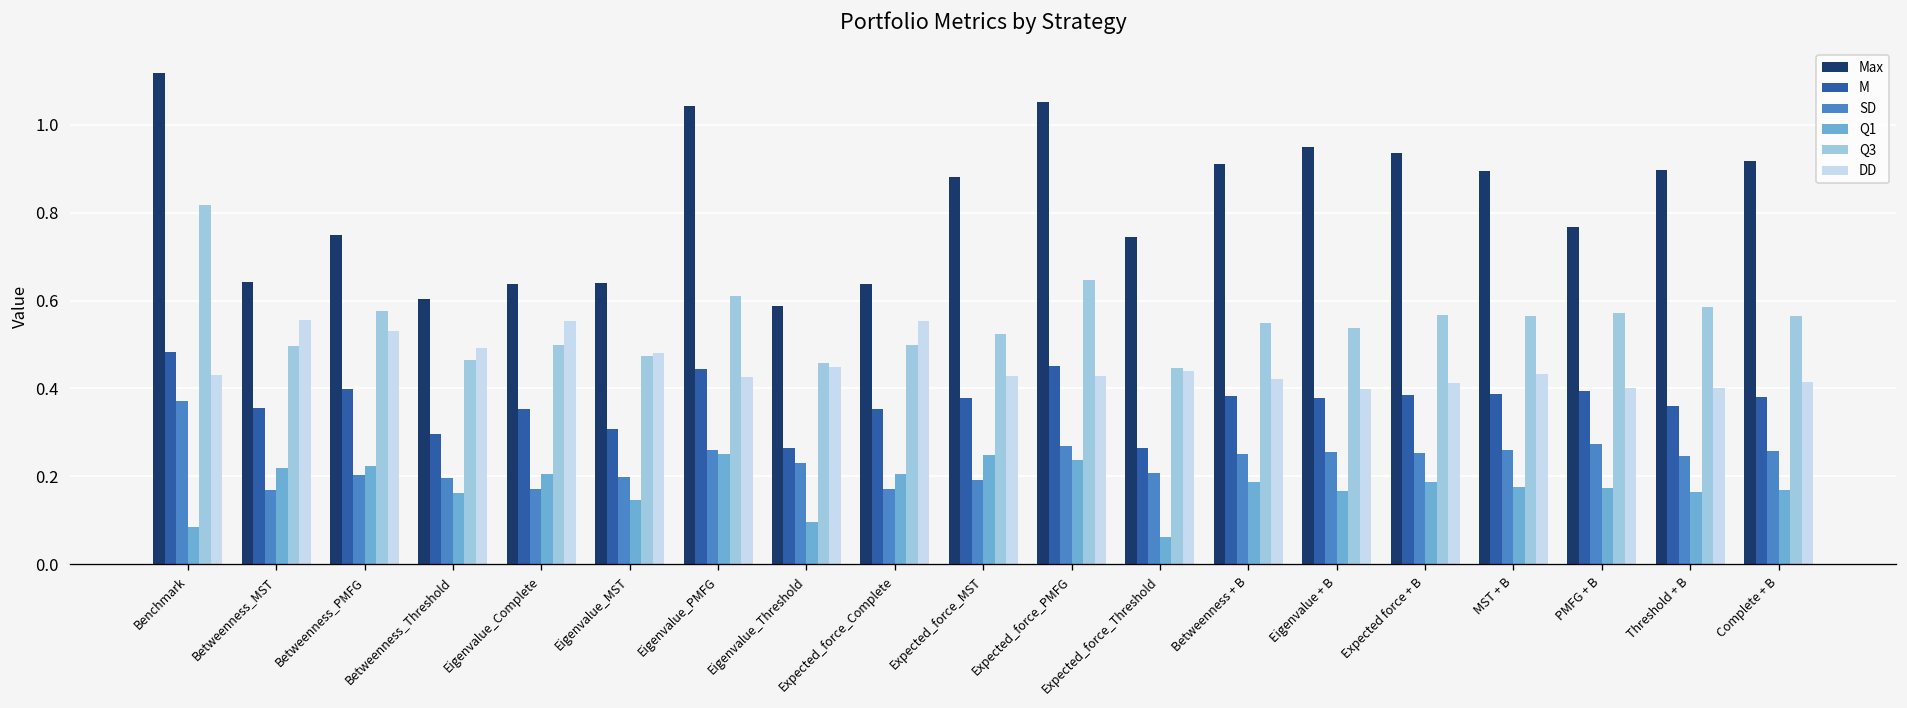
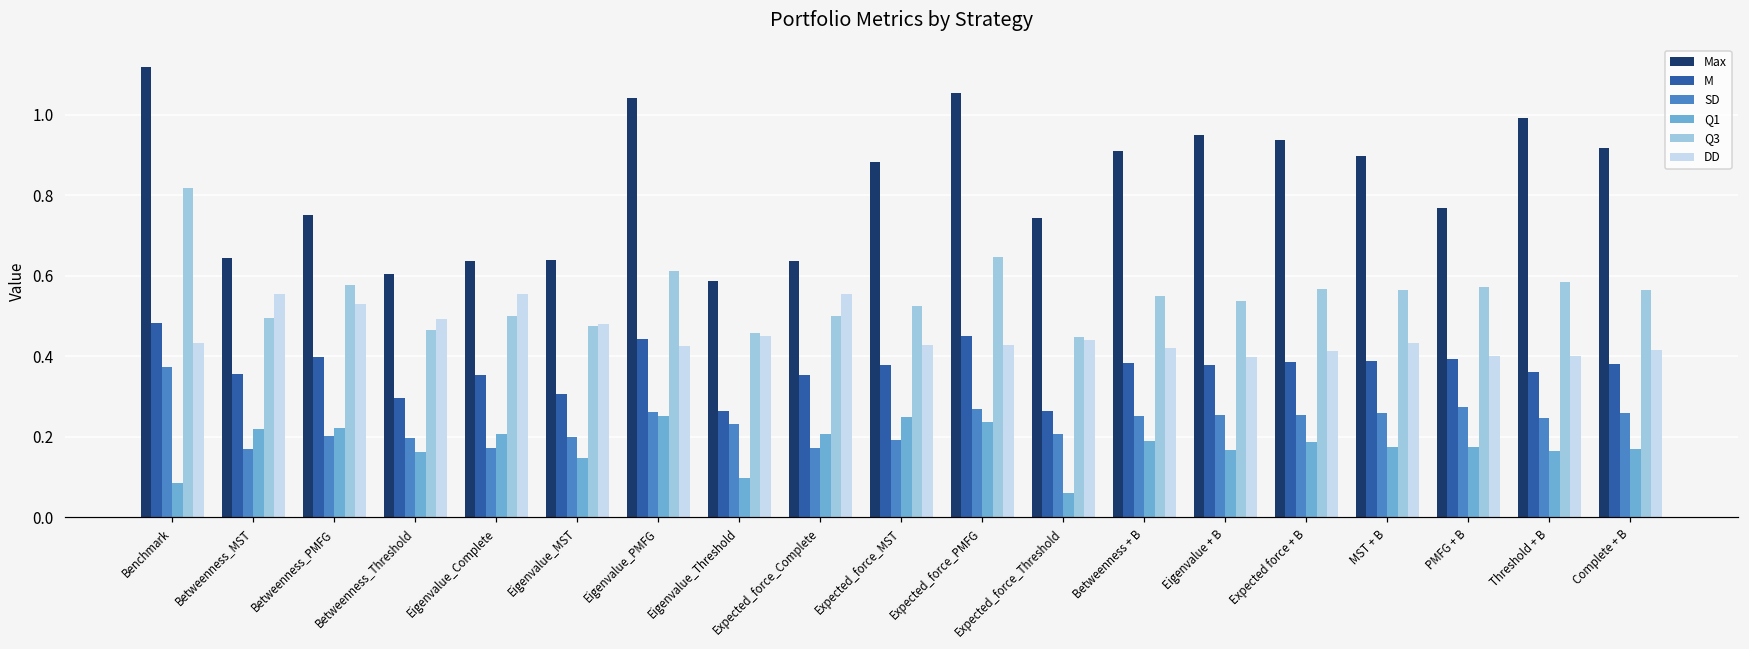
  {
    "Max": {
      "Benchmark": 1.12,
      "Betweenness_MST": 0.64,
      "Betweenness_PMFG": 0.75,
      "Betweenness_Threshold": 0.60,
      "Eigenvalue_Complete": 0.64,
      "Eigenvalue_MST": 0.64,
      "Eigenvalue_PMFG": 1.04,
      "Eigenvalue_Threshold": 0.59,
      "Expected_force_Complete": 0.64,
      "Expected_force_MST": 0.88,
      "Expected_force_PMFG": 1.05,
      "Expected_force_Threshold": 0.74,
      "Betweenness + B": 0.91,
      "Eigenvalue + B": 0.95,
      "Expected force + B": 0.94,
      "MST + B": 0.90,
      "PMFG + B": 0.77,
-     "Threshold + B": 0.90,
+     "Threshold + B": 0.99,
      "Complete + B": 0.92
    }
  }
